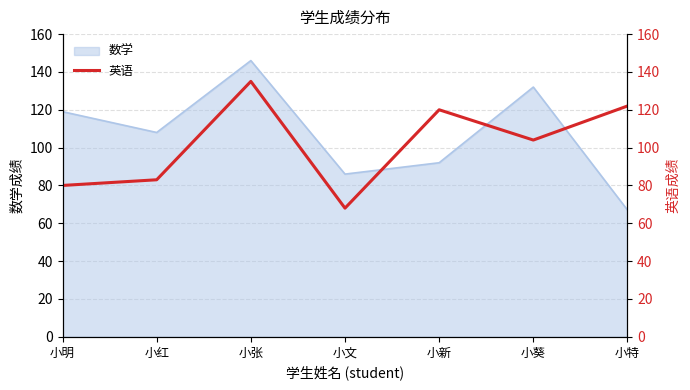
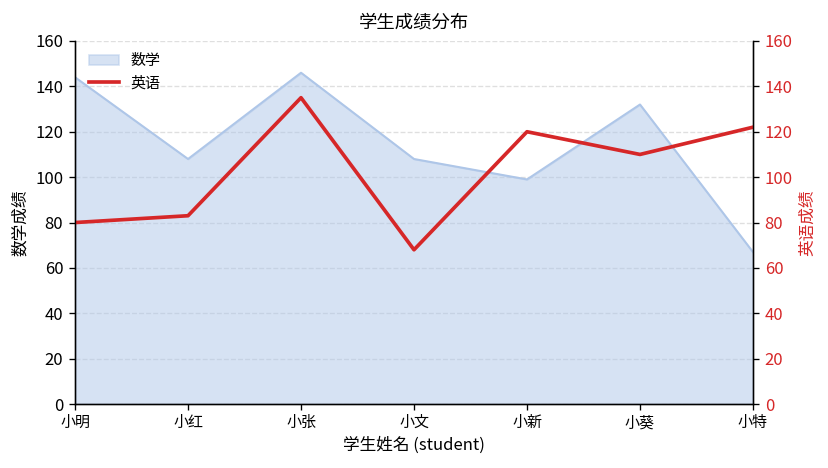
  {
    "数学": {
-     "小明": 119,
+     "小明": 144,
      "小红": 108,
      "小张": 146,
-     "小文": 86,
-     "小新": 92,
+     "小文": 108,
+     "小新": 99,
      "小葵": 132,
      "小特": 67
    },
    "英语": {
      "小明": 80,
      "小红": 83,
      "小张": 135,
      "小文": 68,
      "小新": 120,
-     "小葵": 104,
+     "小葵": 110,
      "小特": 122
    }
  }
